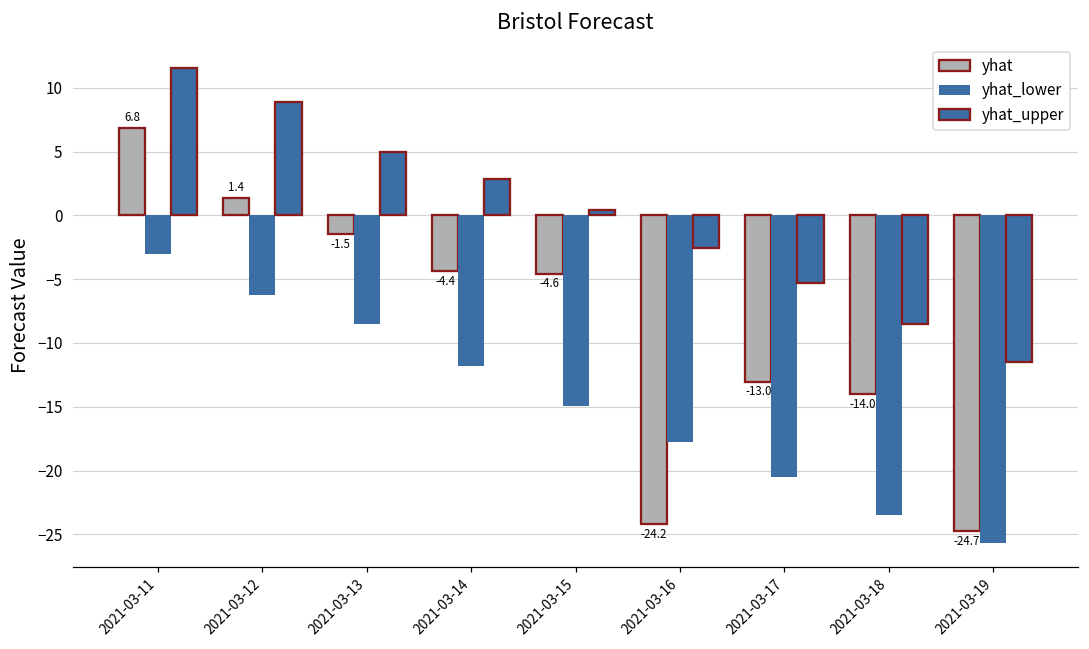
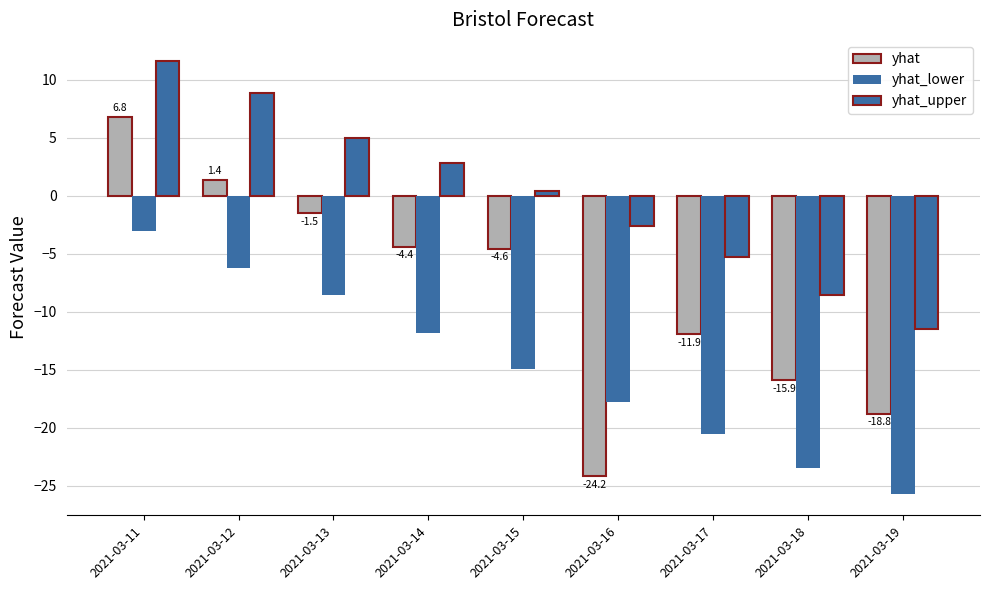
  {
    "yhat": {
      "2021-03-11": 6.8,
      "2021-03-12": 1.4,
      "2021-03-13": -1.5,
      "2021-03-14": -4.4,
      "2021-03-15": -4.6,
      "2021-03-16": -24.2,
-     "2021-03-17": -13.0,
-     "2021-03-18": -14.0,
-     "2021-03-19": -24.7
+     "2021-03-17": -11.9,
+     "2021-03-18": -15.9,
+     "2021-03-19": -18.8
    }
  }
